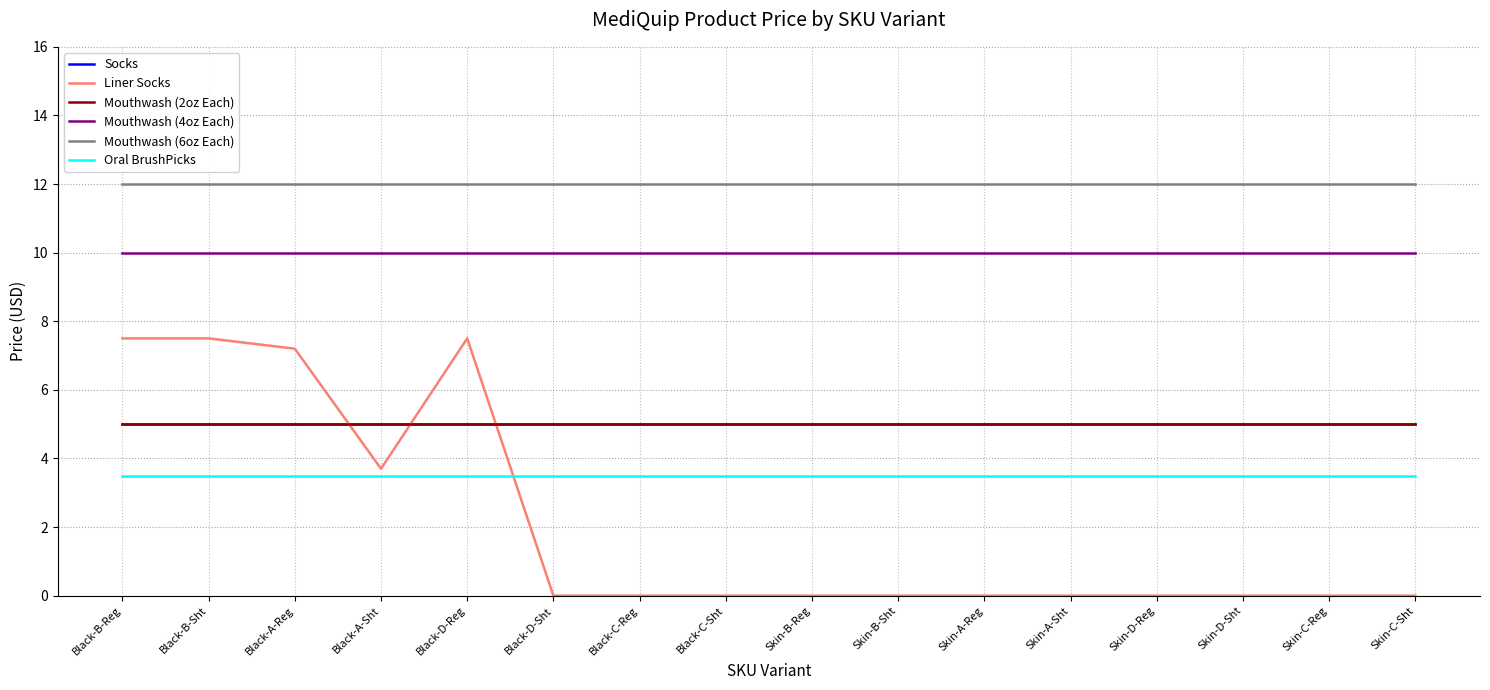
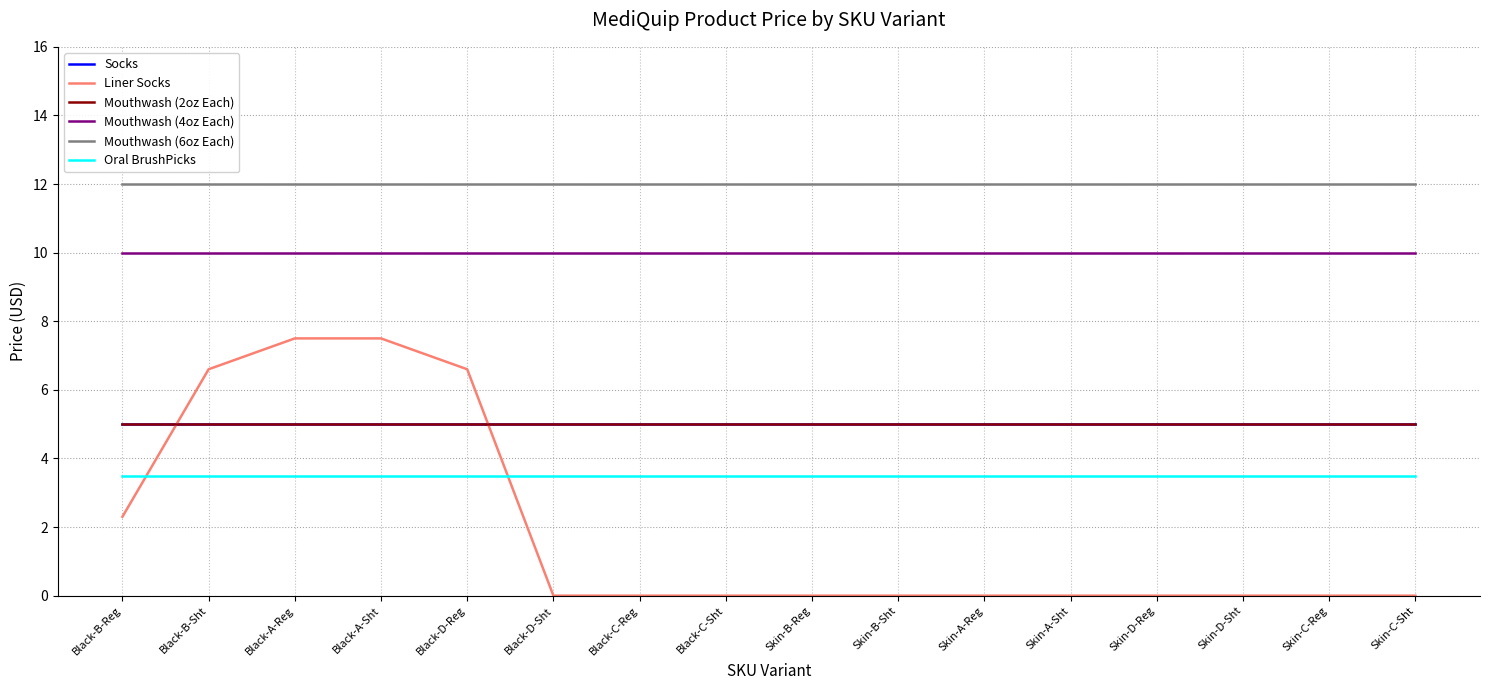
  {
    "Mouthwash (2oz Each)": {
      "Black-B-Reg": 5.0,
      "Black-B-Sht": 5.0,
      "Black-A-Reg": 5.0,
      "Black-A-Sht": 5.0,
      "Black-D-Reg": 5.0,
      "Black-D-Sht": 5.0,
      "Black-C-Reg": 5.0,
      "Black-C-Sht": 5.0,
      "Skin-B-Reg": 5.0,
      "Skin-B-Sht": 5.0,
      "Skin-A-Reg": 5.0,
      "Skin-A-Sht": 5.0,
      "Skin-D-Reg": 5.0,
      "Skin-D-Sht": 5.0,
      "Skin-C-Reg": 5.0,
      "Skin-C-Sht": 5.0
    },
    "Liner Socks": {
-     "Black-B-Reg": 7.5,
-     "Black-B-Sht": 7.5,
-     "Black-A-Reg": 7.2,
-     "Black-A-Sht": 3.7,
-     "Black-D-Reg": 7.5,
+     "Black-B-Reg": 2.3,
+     "Black-B-Sht": 6.6,
+     "Black-A-Reg": 7.5,
+     "Black-A-Sht": 7.5,
+     "Black-D-Reg": 6.6,
      "Black-D-Sht": 0.0,
      "Black-C-Reg": 0.0,
      "Black-C-Sht": 0.0,
      "Skin-B-Reg": 0.0,
      "Skin-B-Sht": 0.0,
      "Skin-A-Reg": 0.0,
      "Skin-A-Sht": 0.0,
      "Skin-D-Reg": 0.0,
      "Skin-D-Sht": 0.0,
      "Skin-C-Reg": 0.0,
      "Skin-C-Sht": 0.0
    },
    "Mouthwash (4oz Each)": {
      "Black-B-Reg": 10.0,
      "Black-B-Sht": 10.0,
      "Black-A-Reg": 10.0,
      "Black-A-Sht": 10.0,
      "Black-D-Reg": 10.0,
      "Black-D-Sht": 10.0,
      "Black-C-Reg": 10.0,
      "Black-C-Sht": 10.0,
      "Skin-B-Reg": 10.0,
      "Skin-B-Sht": 10.0,
      "Skin-A-Reg": 10.0,
      "Skin-A-Sht": 10.0,
      "Skin-D-Reg": 10.0,
      "Skin-D-Sht": 10.0,
      "Skin-C-Reg": 10.0,
      "Skin-C-Sht": 10.0
    },
    "Mouthwash (6oz Each)": {
      "Black-B-Reg": 12.0,
      "Black-B-Sht": 12.0,
      "Black-A-Reg": 12.0,
      "Black-A-Sht": 12.0,
      "Black-D-Reg": 12.0,
      "Black-D-Sht": 12.0,
      "Black-C-Reg": 12.0,
      "Black-C-Sht": 12.0,
      "Skin-B-Reg": 12.0,
      "Skin-B-Sht": 12.0,
      "Skin-A-Reg": 12.0,
      "Skin-A-Sht": 12.0,
      "Skin-D-Reg": 12.0,
      "Skin-D-Sht": 12.0,
      "Skin-C-Reg": 12.0,
      "Skin-C-Sht": 12.0
    },
    "Oral BrushPicks": {
      "Black-B-Reg": 3.5,
      "Black-B-Sht": 3.5,
      "Black-A-Reg": 3.5,
      "Black-A-Sht": 3.5,
      "Black-D-Reg": 3.5,
      "Black-D-Sht": 3.5,
      "Black-C-Reg": 3.5,
      "Black-C-Sht": 3.5,
      "Skin-B-Reg": 3.5,
      "Skin-B-Sht": 3.5,
      "Skin-A-Reg": 3.5,
      "Skin-A-Sht": 3.5,
      "Skin-D-Reg": 3.5,
      "Skin-D-Sht": 3.5,
      "Skin-C-Reg": 3.5,
      "Skin-C-Sht": 3.5
    }
  }
